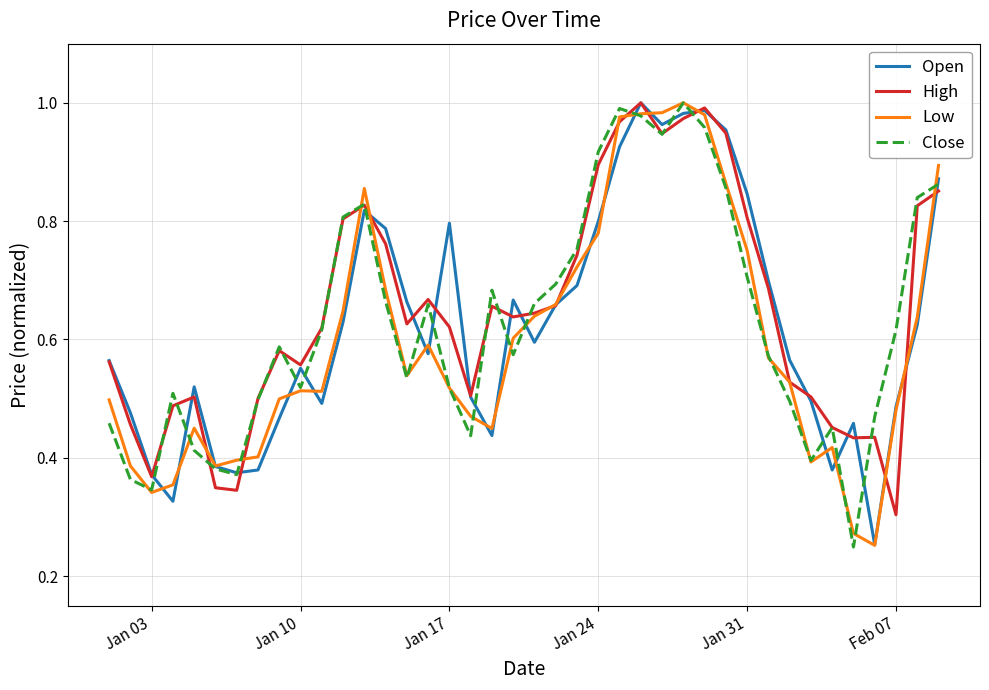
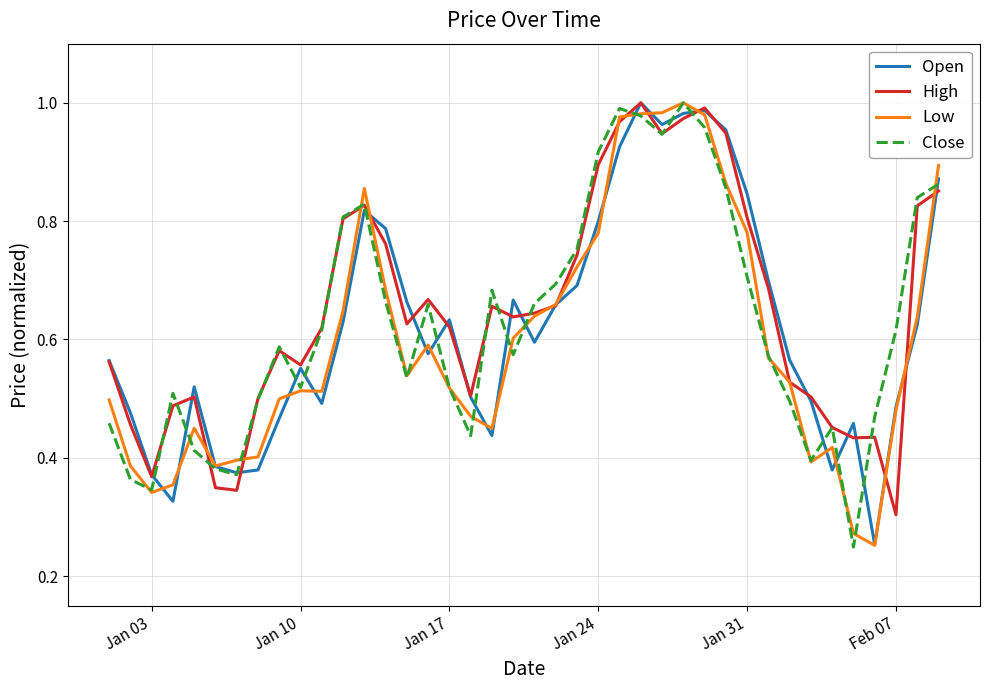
  {
    "Open": {
      "Jan 10": 0.55,
-     "Jan 17": 0.80,
+     "Jan 17": 0.63,
      "Jan 24": 0.80,
      "Jan 31": 0.85,
      "Feb 07": 0.49
    },
    "High": {
      "Jan 10": 0.56,
      "Jan 17": 0.62,
      "Jan 24": 0.90,
      "Jan 31": 0.81,
      "Feb 07": 0.30
    },
    "Low": {
      "Jan 03": 0.34,
      "Jan 10": 0.51,
      "Jan 24": 0.78,
-     "Jan 31": 0.75,
+     "Jan 31": 0.78,
      "Feb 07": 0.48
    },
    "Close": {
      "Jan 03": 0.35,
      "Jan 10": 0.52,
      "Jan 24": 0.92,
      "Jan 31": 0.71,
      "Feb 07": 0.62
    }
  }
